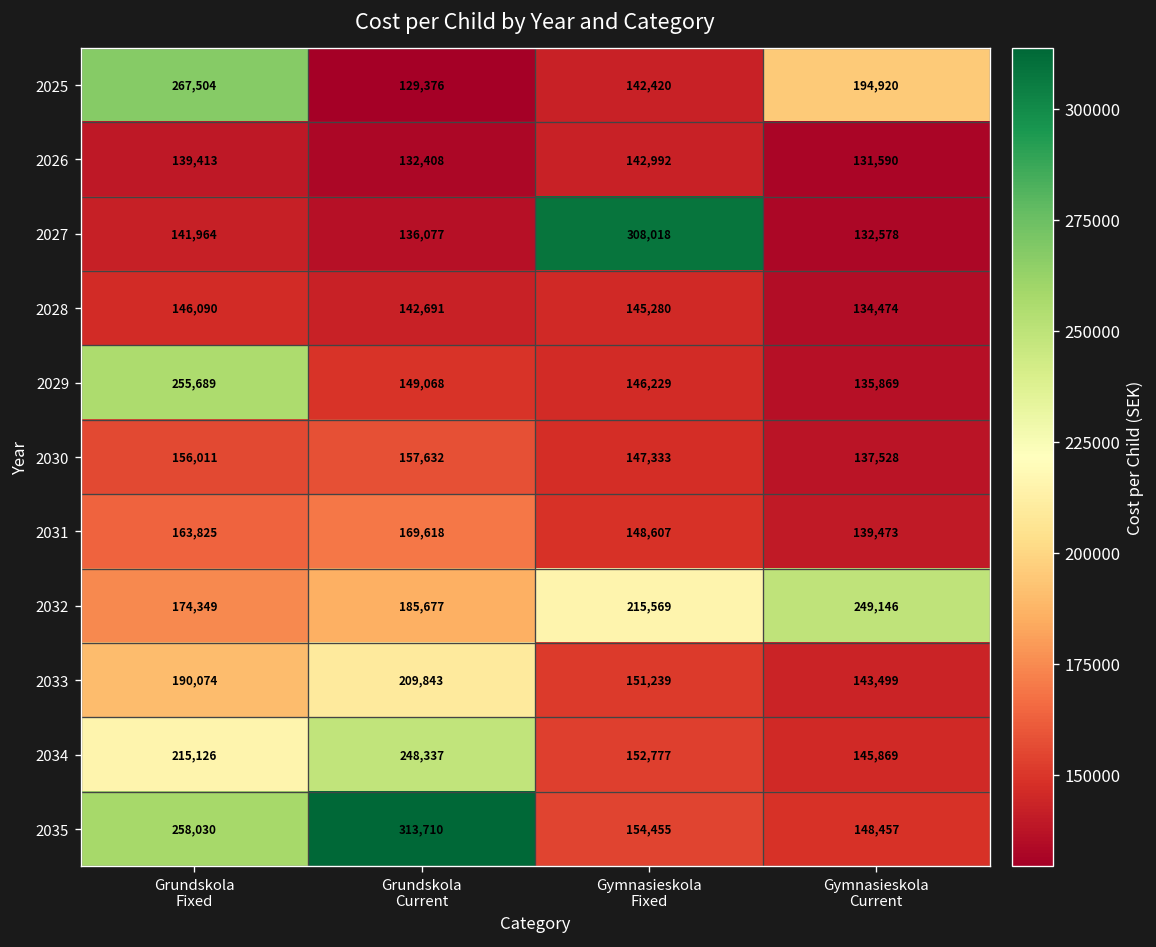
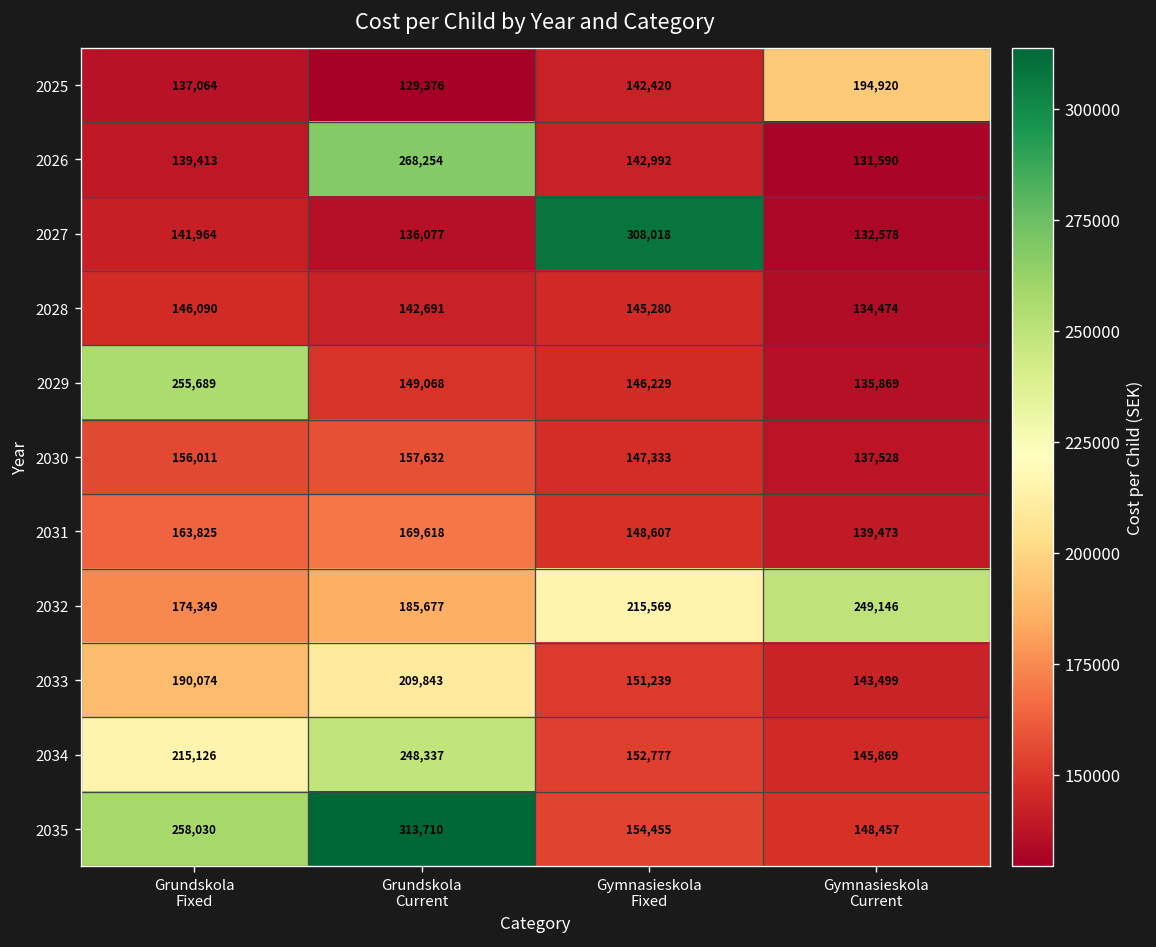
  {
    "2025": {
-     "Grundskola Fixed": "267,504",
+     "Grundskola Fixed": "137,064",
      "Grundskola Current": "129,376",
      "Gymnasieskola Fixed": "142,420",
      "Gymnasieskola Current": "194,920"
    },
    "2026": {
      "Grundskola Fixed": "139,413",
-     "Grundskola Current": "132,408",
+     "Grundskola Current": "268,254",
      "Gymnasieskola Fixed": "142,992",
      "Gymnasieskola Current": "131,590"
    },
    "2027": {
      "Grundskola Fixed": "141,964",
      "Grundskola Current": "136,077",
      "Gymnasieskola Fixed": "308,018",
      "Gymnasieskola Current": "132,578"
    },
    "2028": {
      "Grundskola Fixed": "146,090",
      "Grundskola Current": "142,691",
      "Gymnasieskola Fixed": "145,280",
      "Gymnasieskola Current": "134,474"
    },
    "2029": {
      "Grundskola Fixed": "255,689",
      "Grundskola Current": "149,068",
      "Gymnasieskola Fixed": "146,229",
      "Gymnasieskola Current": "135,869"
    },
    "2030": {
      "Grundskola Fixed": "156,011",
      "Grundskola Current": "157,632",
      "Gymnasieskola Fixed": "147,333",
      "Gymnasieskola Current": "137,528"
    },
    "2031": {
      "Grundskola Fixed": "163,825",
      "Grundskola Current": "169,618",
      "Gymnasieskola Fixed": "148,607",
      "Gymnasieskola Current": "139,473"
    },
    "2032": {
      "Grundskola Fixed": "174,349",
      "Grundskola Current": "185,677",
      "Gymnasieskola Fixed": "215,569",
      "Gymnasieskola Current": "249,146"
    },
    "2033": {
      "Grundskola Fixed": "190,074",
      "Grundskola Current": "209,843",
      "Gymnasieskola Fixed": "151,239",
      "Gymnasieskola Current": "143,499"
    },
    "2034": {
      "Grundskola Fixed": "215,126",
      "Grundskola Current": "248,337",
      "Gymnasieskola Fixed": "152,777",
      "Gymnasieskola Current": "145,869"
    },
    "2035": {
      "Grundskola Fixed": "258,030",
      "Grundskola Current": "313,710",
      "Gymnasieskola Fixed": "154,455",
      "Gymnasieskola Current": "148,457"
    }
  }
